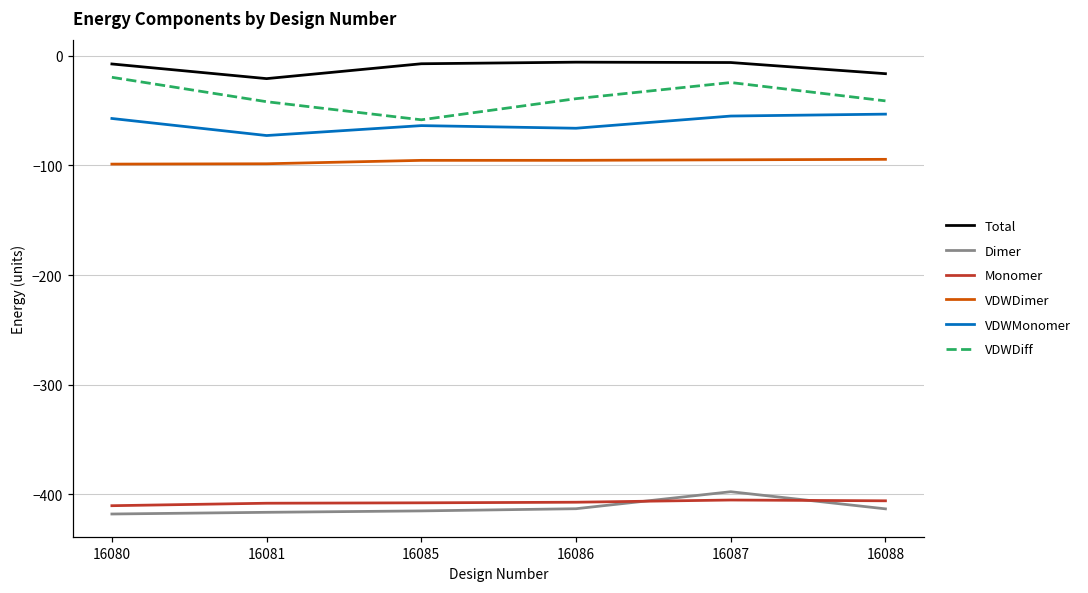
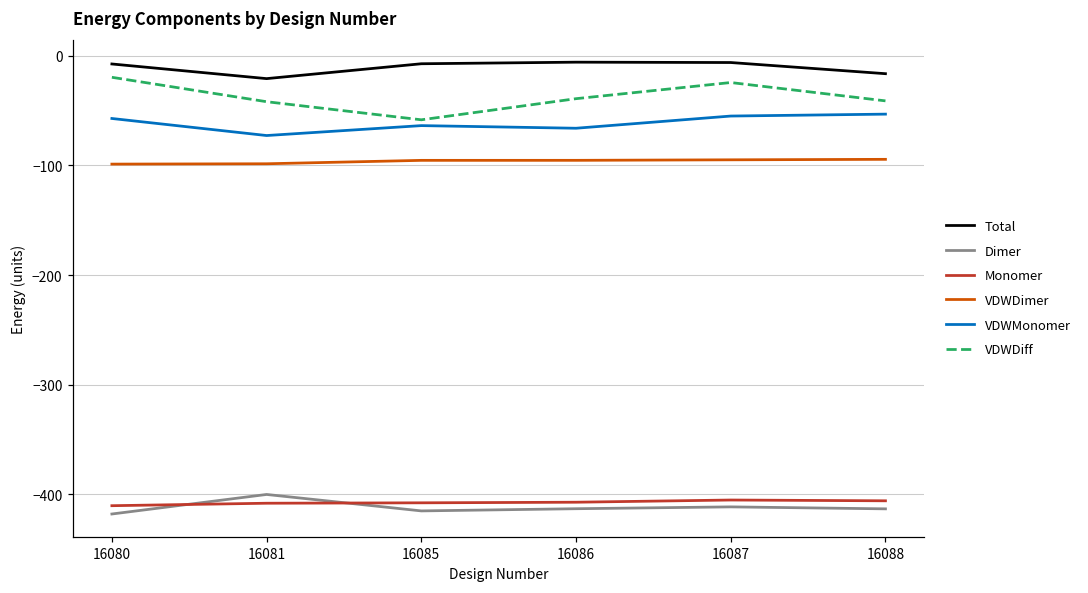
  {
    "Total": {
      "16080": -10,
      "16081": -20,
      "16085": -10,
      "16086": -10,
      "16087": -10,
      "16088": -20
    },
    "Dimer": {
      "16080": -420,
-     "16081": -420,
+     "16081": -400,
      "16085": -420,
      "16086": -410,
-     "16087": -400,
+     "16087": -410,
      "16088": -410
    },
    "VDWMonomer": {
      "16080": -60,
      "16081": -70,
      "16085": -60,
      "16086": -70,
      "16087": -60,
      "16088": -50
    },
    "VDWDiff": {
      "16080": -20,
      "16081": -40,
      "16085": -60,
      "16086": -40,
      "16087": -20,
      "16088": -40
    }
  }
